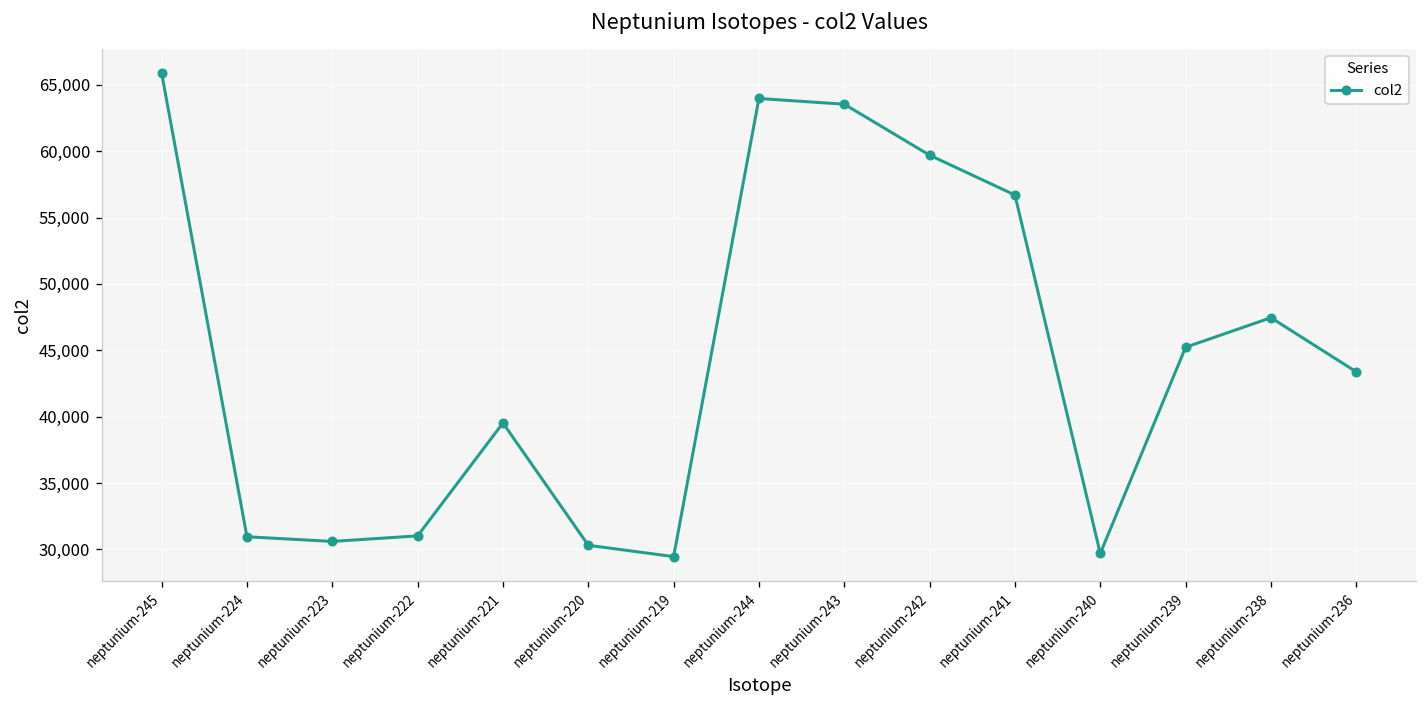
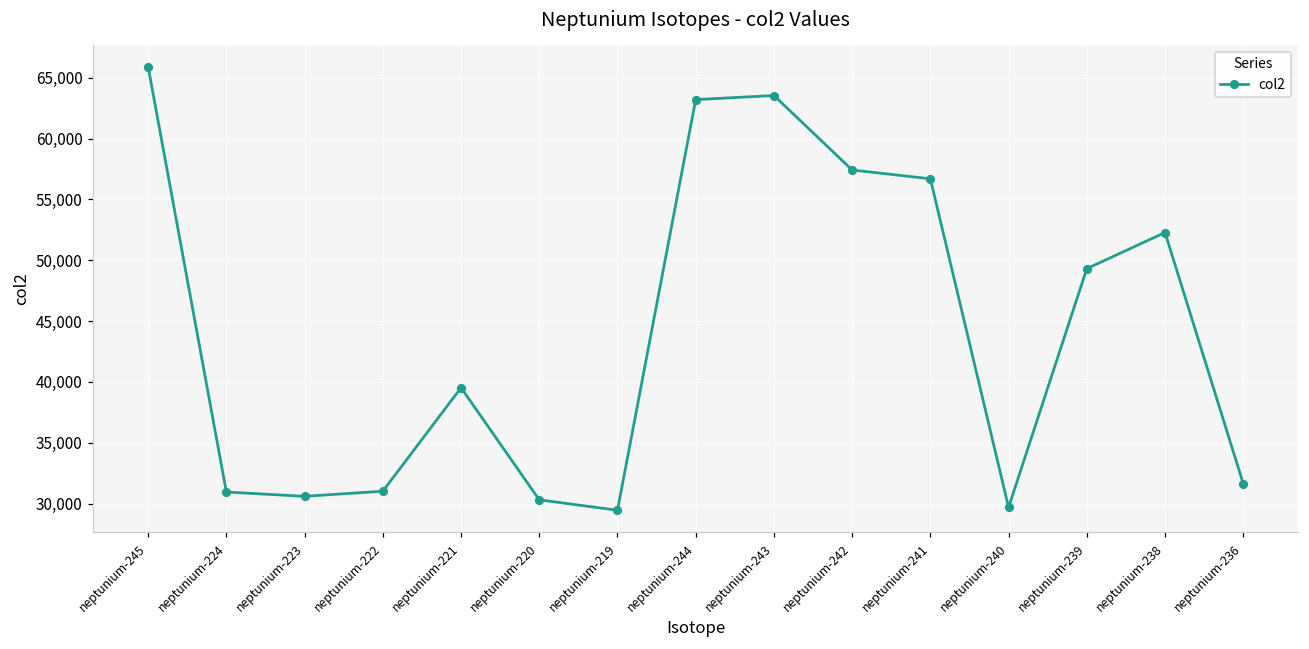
  {
    "neptunium-245": "65,900",
    "neptunium-224": "31,000",
    "neptunium-223": "30,600",
    "neptunium-222": "31,000",
    "neptunium-221": "39,500",
    "neptunium-220": "30,300",
    "neptunium-219": "29,500",
-   "neptunium-244": "64,000",
+   "neptunium-244": "63,200",
    "neptunium-243": "63,500",
-   "neptunium-242": "59,700",
+   "neptunium-242": "57,400",
    "neptunium-241": "56,700",
    "neptunium-240": "29,700",
-   "neptunium-239": "45,200",
-   "neptunium-238": "47,500",
-   "neptunium-236": "43,400"
+   "neptunium-239": "49,300",
+   "neptunium-238": "52,300",
+   "neptunium-236": "31,600"
  }
